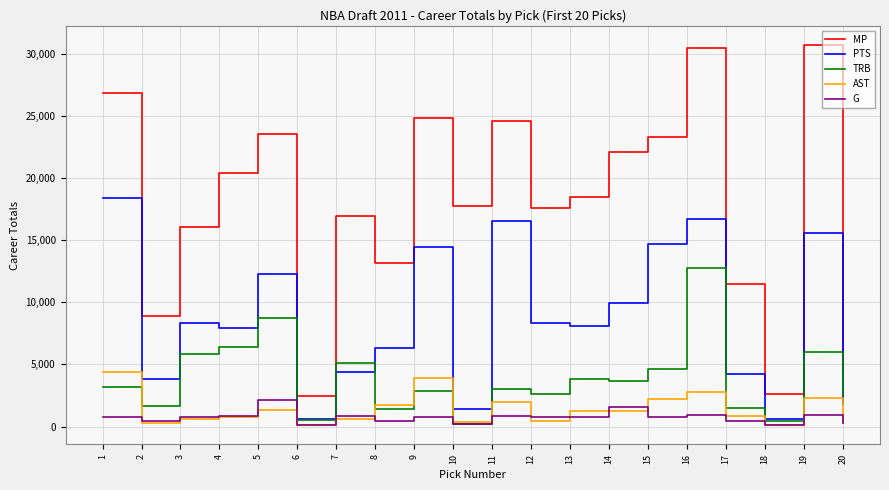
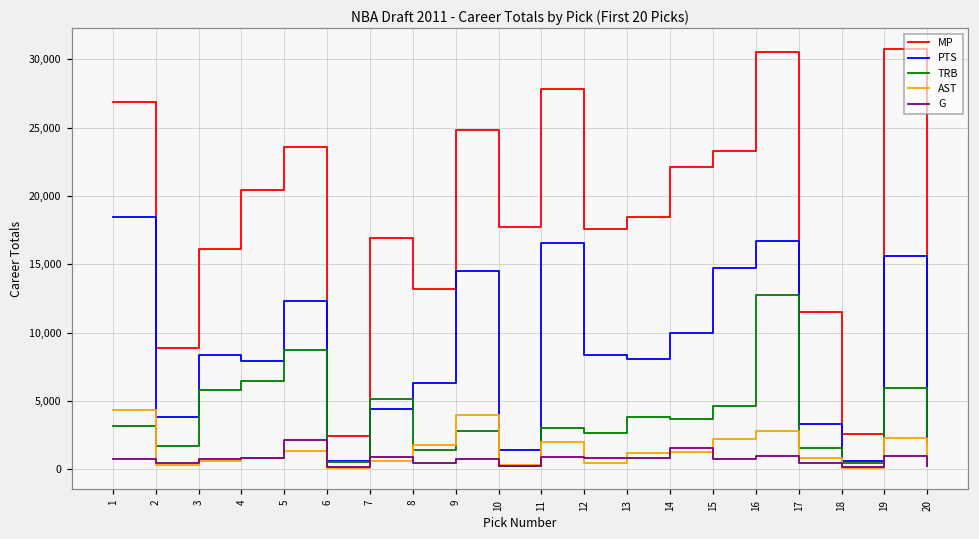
  {
    "MP": {
      "1": "26,900",
      "2": "8,900",
      "3": "16,100",
      "4": "20,400",
      "5": "23,600",
      "6": "2,500",
      "7": "16,900",
      "8": "13,200",
      "9": "24,800",
      "10": "17,700",
-     "11": "24,600",
+     "11": "27,800",
      "12": "17,600",
      "13": "18,500",
      "14": "22,100",
      "15": "23,300",
      "16": "30,500",
      "17": "11,500",
      "18": "2,600",
      "19": "30,700",
      "20": "4,600"
    },
    "PTS": {
      "1": "18,400",
      "2": "3,800",
      "3": "8,300",
      "4": "7,900",
      "5": "12,300",
      "7": "4,400",
      "8": "6,300",
      "9": "14,500",
      "10": "1,400",
      "11": "16,500",
      "12": "8,300",
      "13": "8,100",
      "14": "10,000",
      "15": "14,700",
      "16": "16,700",
-     "17": "4,200",
+     "17": "3,300",
      "19": "15,600",
      "20": "1,800"
    },
    "TRB": {
      "1": "3,200",
      "2": "1,700",
      "3": "5,800",
      "4": "6,400",
      "5": "8,700",
      "7": "5,100",
      "8": "1,400",
      "9": "2,800",
      "11": "3,000",
      "12": "2,600",
      "13": "3,800",
      "14": "3,700",
      "15": "4,700",
      "16": "12,700",
      "17": "1,500",
      "19": "6,000",
      "20": "2,500"
    },
    "AST": {
      "1": "4,400",
      "5": "1,300",
      "7": "600",
      "8": "1,800",
      "9": "3,900",
      "11": "2,000",
      "12": "400",
      "13": "1,200",
      "14": "1,200",
      "15": "2,200",
      "16": "2,800",
      "17": "800",
      "19": "2,300"
    },
    "G": {
      "1": "800",
      "5": "2,100",
      "7": "900",
      "8": "500",
      "9": "800",
      "11": "900",
      "12": "800",
      "13": "800",
      "14": "1,600",
      "15": "700",
      "16": "1,000",
      "17": "500",
      "19": "1,000"
    }
  }
